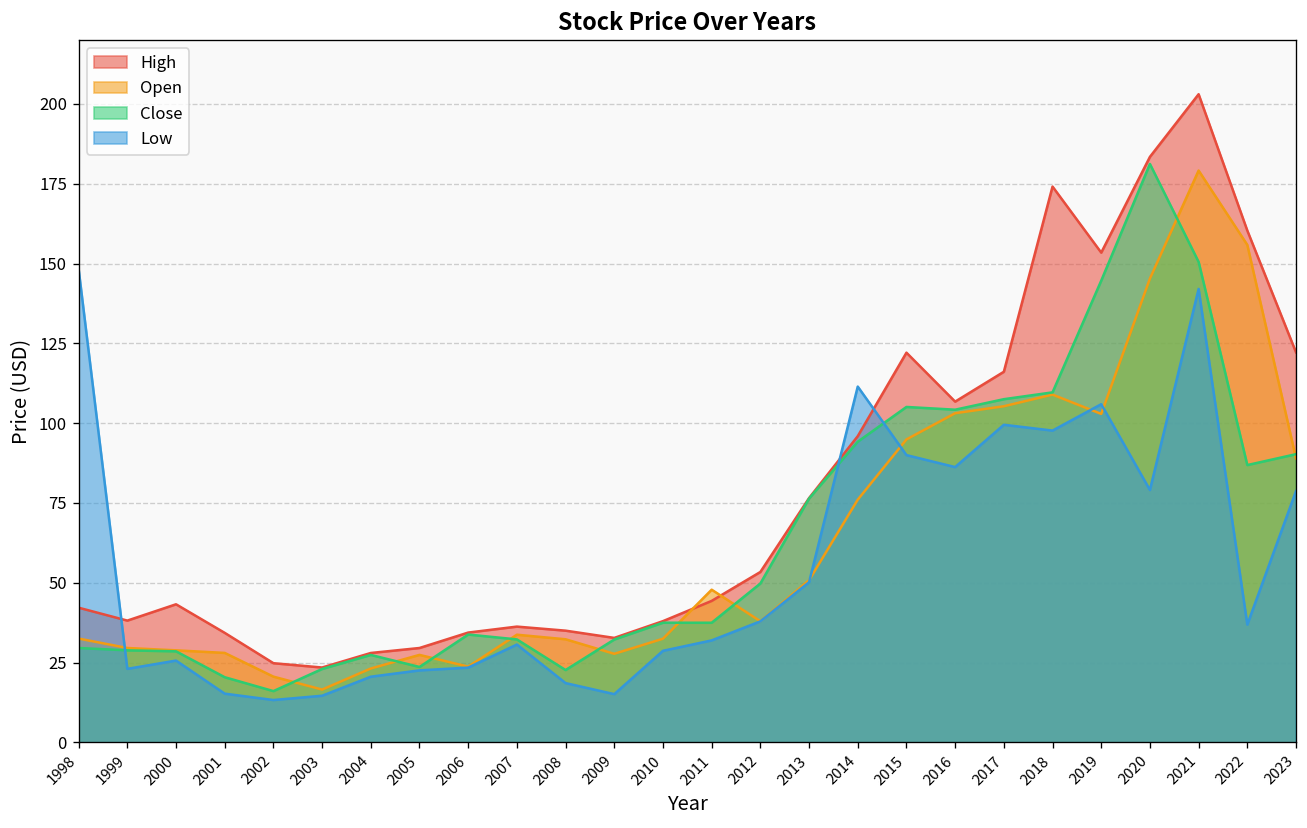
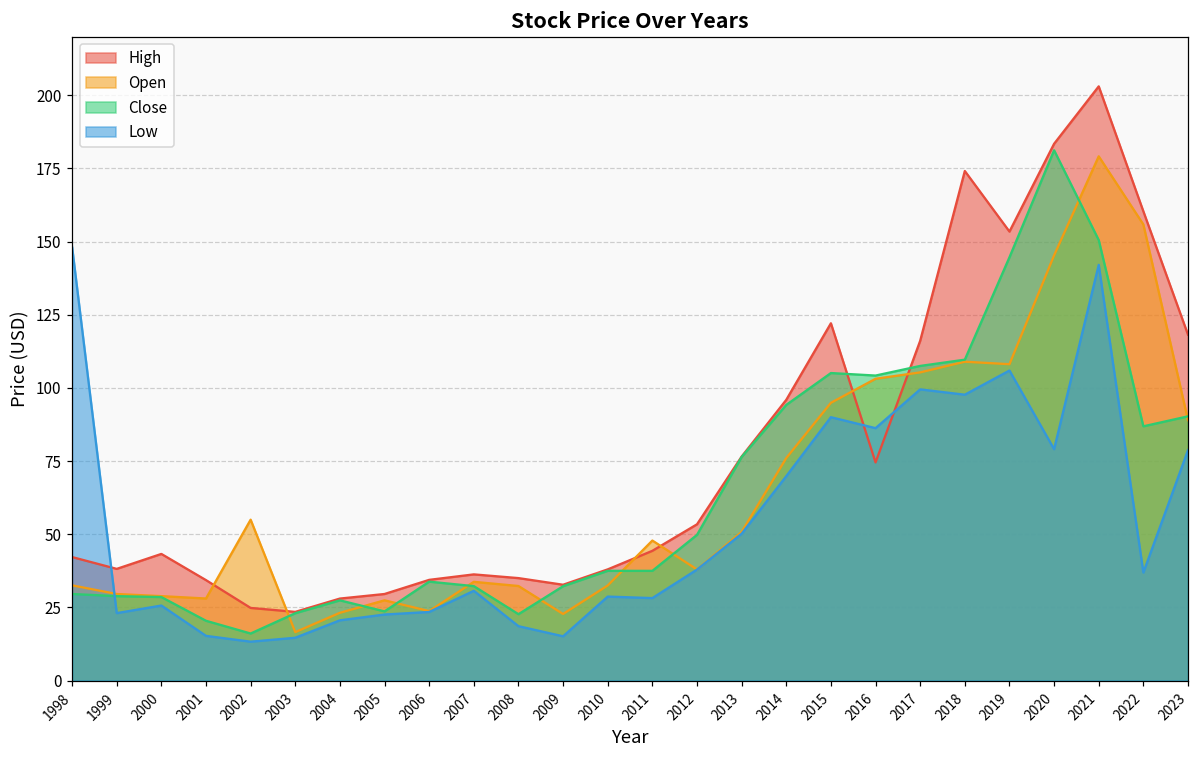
  {
    "High": {
      "1998": 42,
      "1999": 38,
      "2000": 43,
      "2001": 34,
      "2002": 25,
      "2005": 30,
      "2007": 36,
      "2008": 35,
      "2011": 44,
      "2012": 53,
      "2014": 96,
      "2015": 122,
-     "2016": 107,
+     "2016": 75,
      "2017": 116,
      "2018": 174,
      "2019": 153,
      "2020": 183,
      "2021": 203,
      "2022": 160,
-     "2023": 122
+     "2023": 118
    },
    "Open": {
      "1998": 33,
      "2001": 28,
-     "2002": 21,
+     "2002": 55,
      "2003": 17,
      "2004": 23,
      "2005": 27,
      "2007": 34,
      "2008": 32,
-     "2009": 28,
+     "2009": 23,
      "2010": 33,
      "2011": 48,
      "2014": 76,
      "2015": 95,
      "2016": 103,
      "2017": 105,
-     "2019": 103,
+     "2019": 108,
      "2020": 145,
      "2021": 179,
      "2022": 156,
      "2023": 89
    },
    "Close": {
      "1998": 30,
      "2001": 20,
      "2002": 16,
      "2005": 24,
      "2007": 32,
      "2008": 23,
      "2011": 38,
      "2012": 50,
      "2014": 94,
      "2015": 105,
      "2016": 104,
      "2017": 108,
      "2019": 145,
      "2020": 181,
      "2021": 151,
      "2022": 87,
      "2023": 90
    },
    "Low": {
      "1998": 148,
      "1999": 23,
      "2000": 26,
      "2001": 15,
      "2002": 13,
      "2003": 15,
      "2004": 21,
      "2005": 23,
      "2007": 31,
      "2008": 19,
      "2009": 15,
      "2010": 29,
-     "2011": 32,
-     "2014": 111,
+     "2011": 28,
+     "2014": 70,
      "2015": 90,
      "2016": 86,
      "2017": 100,
      "2018": 98,
      "2019": 106,
      "2020": 79,
      "2021": 142,
      "2022": 37,
      "2023": 79
    }
  }
